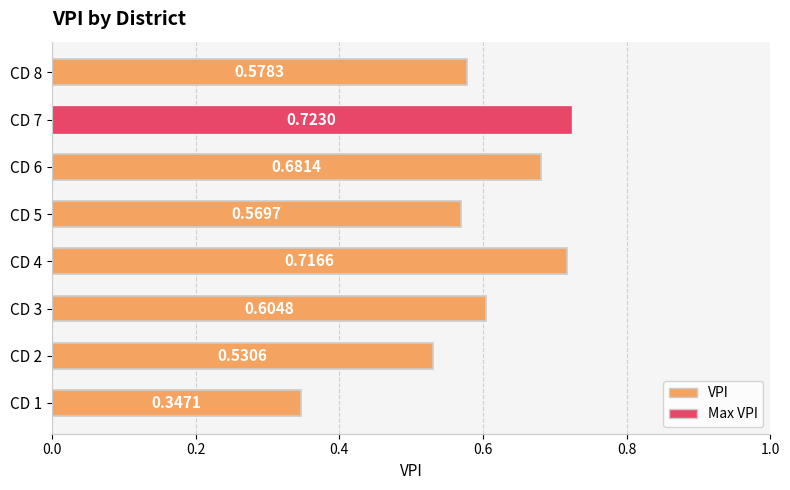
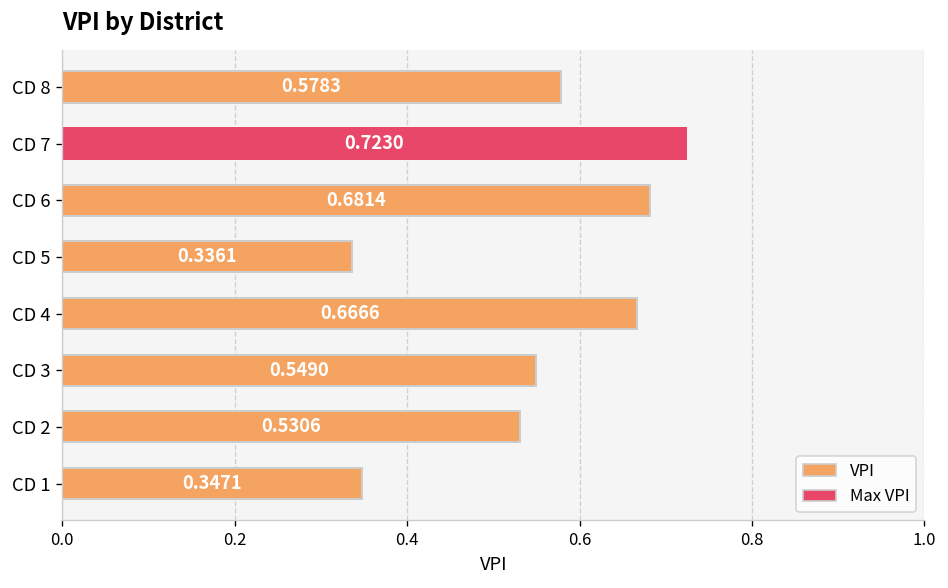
  {
    "CD 8": 0.5783,
    "CD 7": 0.7230,
    "CD 6": 0.6814,
-   "CD 5": 0.5697,
-   "CD 4": 0.7166,
-   "CD 3": 0.6048,
+   "CD 5": 0.3361,
+   "CD 4": 0.6666,
+   "CD 3": 0.5490,
    "CD 2": 0.5306,
    "CD 1": 0.3471
  }
